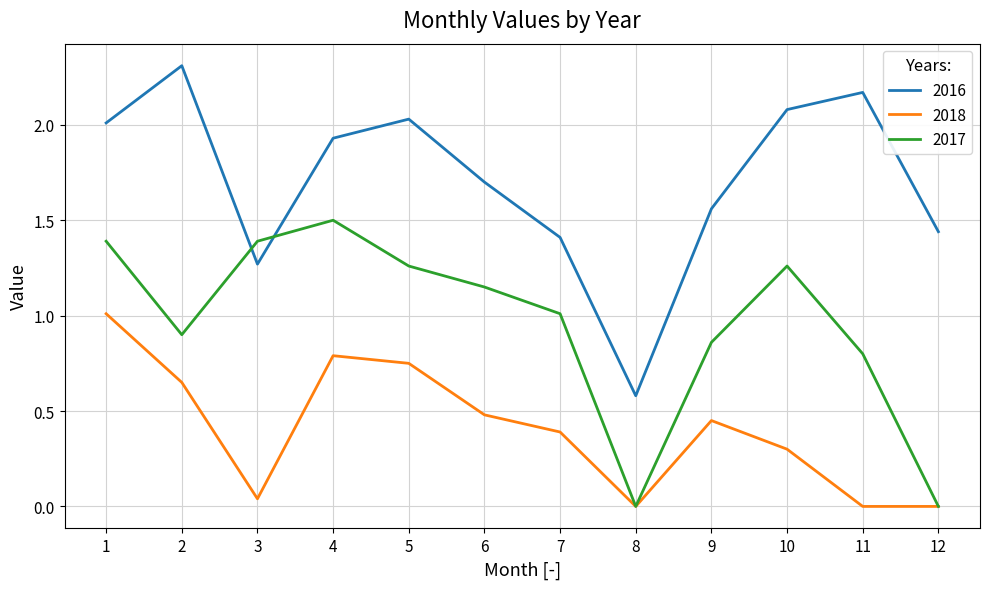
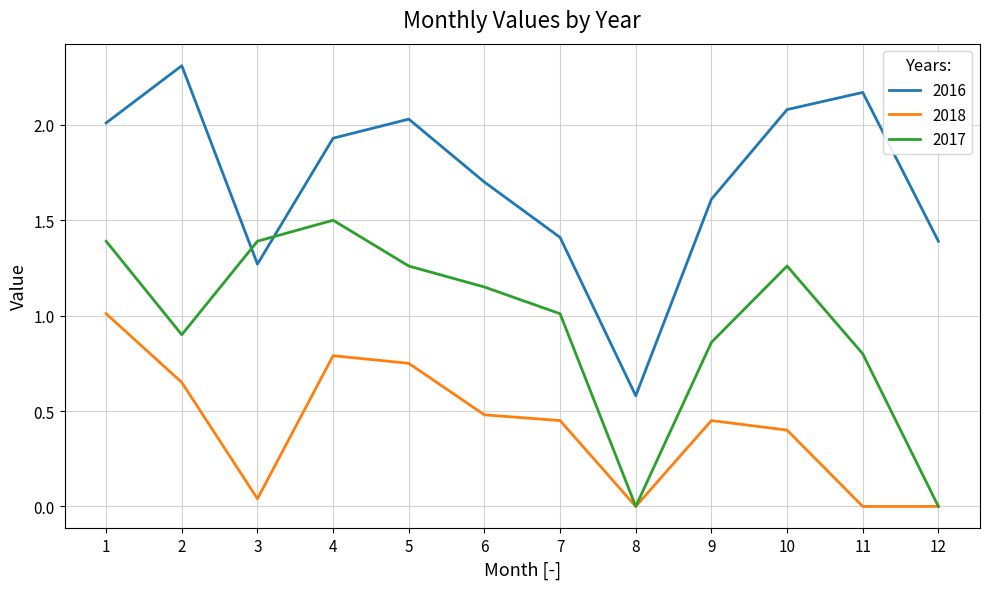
  {
    "2016": {
      "1": 2.01,
      "2": 2.31,
      "3": 1.27,
      "4": 1.93,
      "5": 2.03,
      "6": 1.70,
      "7": 1.41,
      "8": 0.58,
-     "9": 1.56,
+     "9": 1.61,
      "10": 2.08,
      "11": 2.17,
-     "12": 1.44
+     "12": 1.39
    },
    "2018": {
      "1": 1.01,
      "2": 0.65,
      "3": 0.04,
      "4": 0.79,
      "5": 0.75,
      "6": 0.48,
-     "7": 0.39,
+     "7": 0.45,
      "9": 0.45,
-     "10": 0.3,
+     "10": 0.4,
      "11": 0.00
    },
    "2017": {
      "1": 1.39,
      "2": 0.90,
      "3": 1.39,
      "4": 1.50,
      "5": 1.26,
      "6": 1.15,
      "7": 1.01,
      "9": 0.86,
      "10": 1.26,
      "11": 0.80
    }
  }
